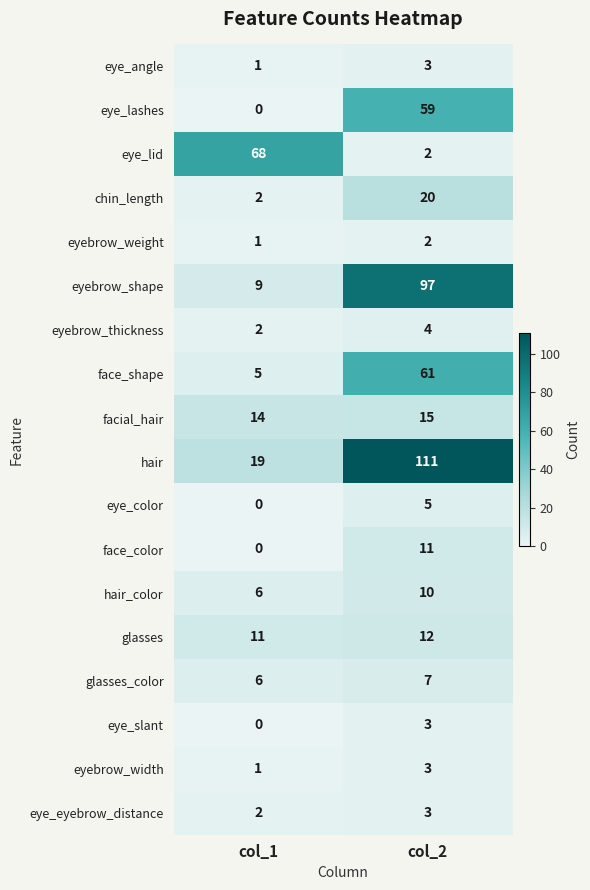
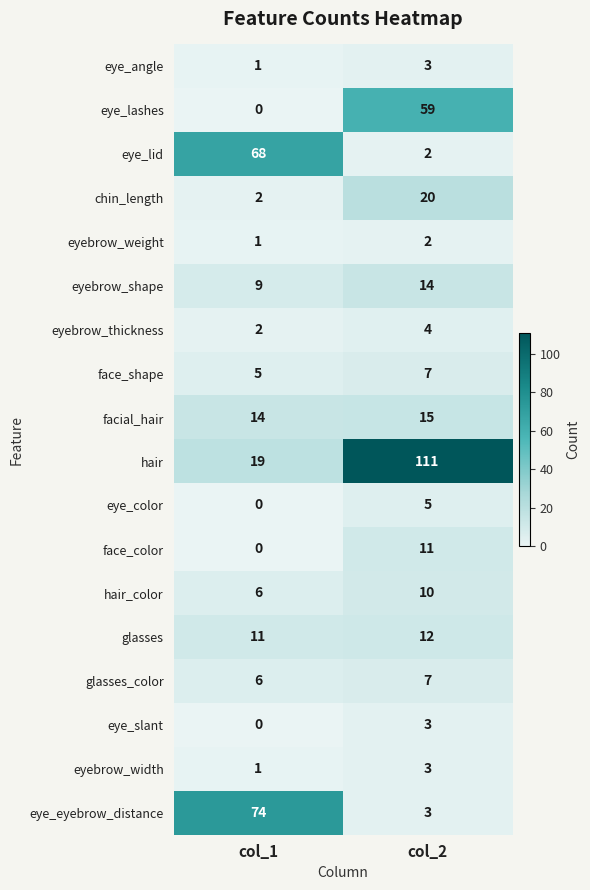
  {
    "eye_angle": {
      "col_1": 1,
      "col_2": 3
    },
    "eye_lashes": {
      "col_1": 0,
      "col_2": 59
    },
    "eye_lid": {
      "col_1": 68,
      "col_2": 2
    },
    "chin_length": {
      "col_1": 2,
      "col_2": 20
    },
    "eyebrow_weight": {
      "col_1": 1,
      "col_2": 2
    },
    "eyebrow_shape": {
      "col_1": 9,
-     "col_2": 97
+     "col_2": 14
    },
    "eyebrow_thickness": {
      "col_1": 2,
      "col_2": 4
    },
    "face_shape": {
      "col_1": 5,
-     "col_2": 61
+     "col_2": 7
    },
    "facial_hair": {
      "col_1": 14,
      "col_2": 15
    },
    "hair": {
      "col_1": 19,
      "col_2": 111
    },
    "eye_color": {
      "col_1": 0,
      "col_2": 5
    },
    "face_color": {
      "col_1": 0,
      "col_2": 11
    },
    "hair_color": {
      "col_1": 6,
      "col_2": 10
    },
    "glasses": {
      "col_1": 11,
      "col_2": 12
    },
    "glasses_color": {
      "col_1": 6,
      "col_2": 7
    },
    "eye_slant": {
      "col_1": 0,
      "col_2": 3
    },
    "eyebrow_width": {
      "col_1": 1,
      "col_2": 3
    },
    "eye_eyebrow_distance": {
-     "col_1": 2,
+     "col_1": 74,
      "col_2": 3
    }
  }
